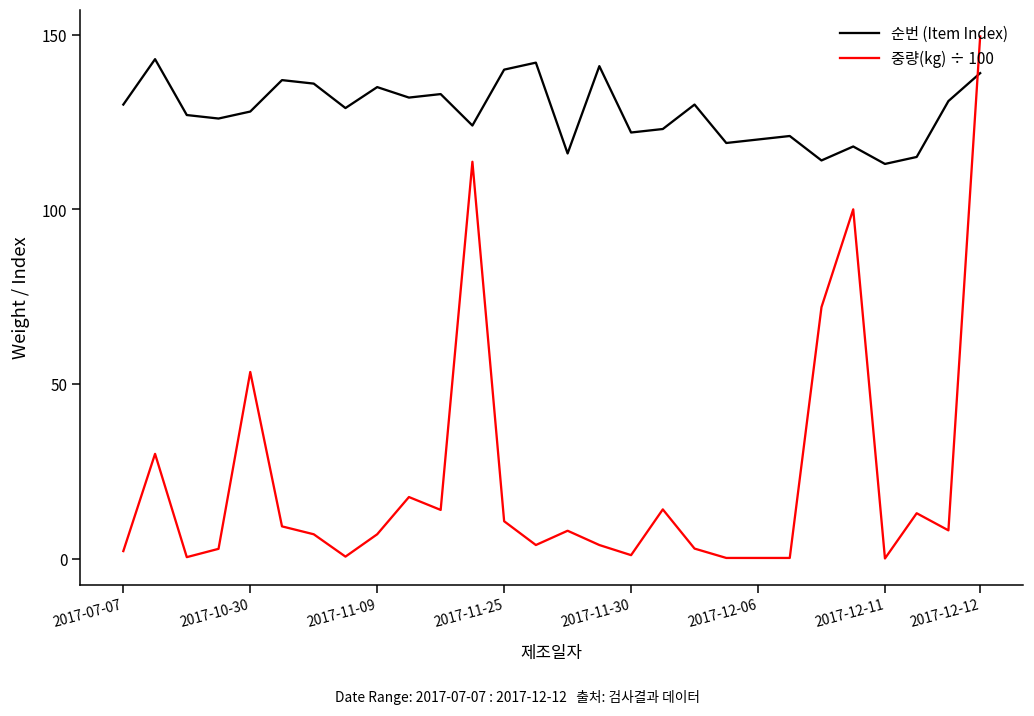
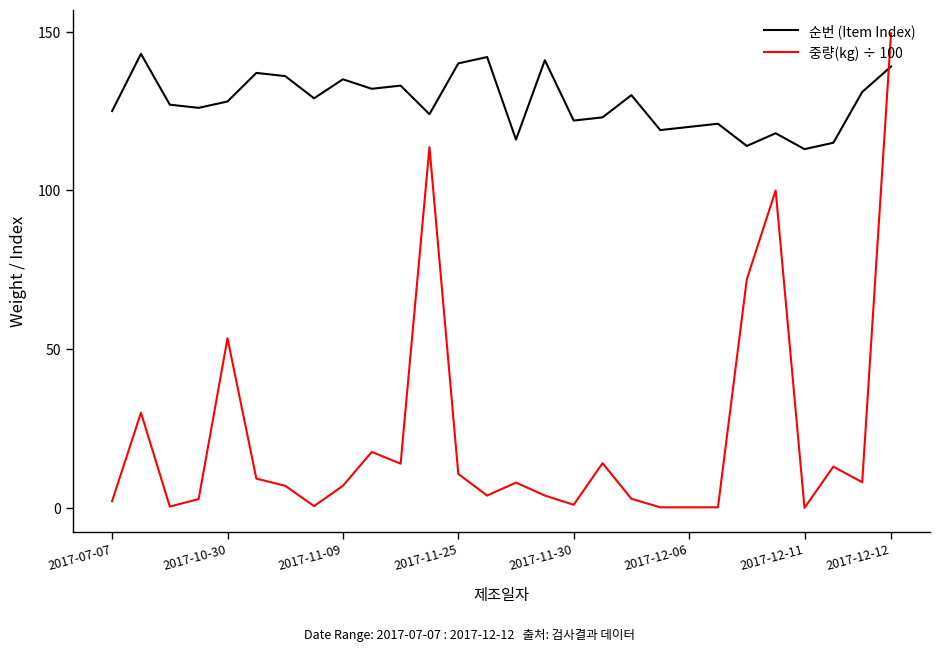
  {
    "순번 (Item Index)": {
-     "2017-07-07": 130,
+     "2017-07-07": 125,
      "2017-10-30": 128
    },
    "중량(kg) ÷ 100": {
      "2017-07-07": 2,
      "2017-10-30": 53
    }
  }
